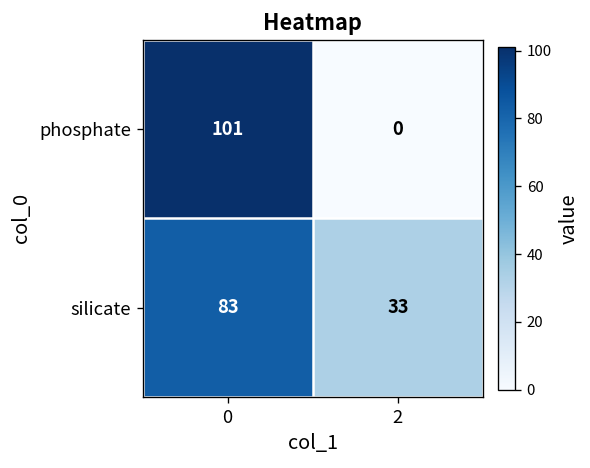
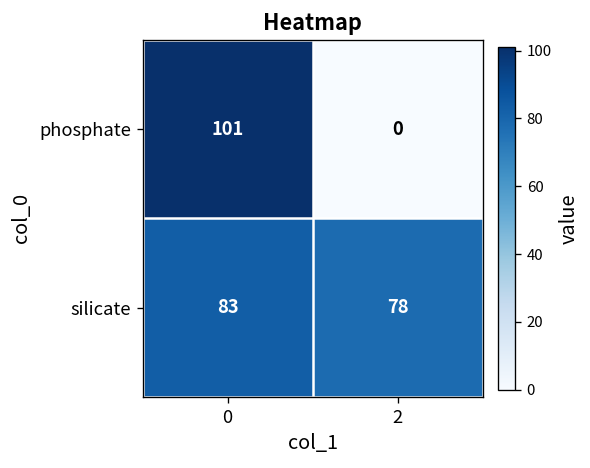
  {
    "phosphate": {
      "0": 101,
      "2": 0
    },
    "silicate": {
      "0": 83,
-     "2": 33
+     "2": 78
    }
  }
